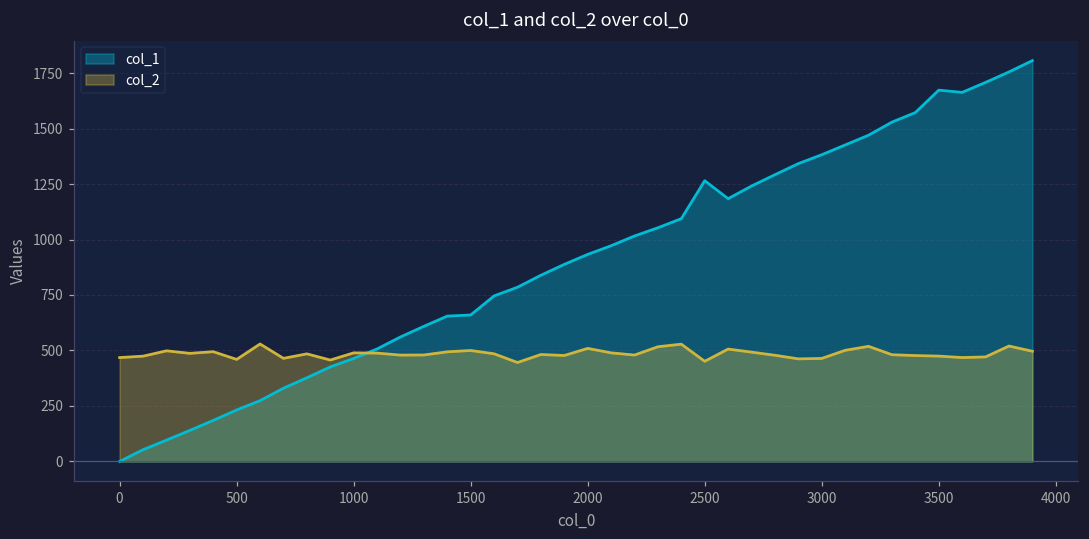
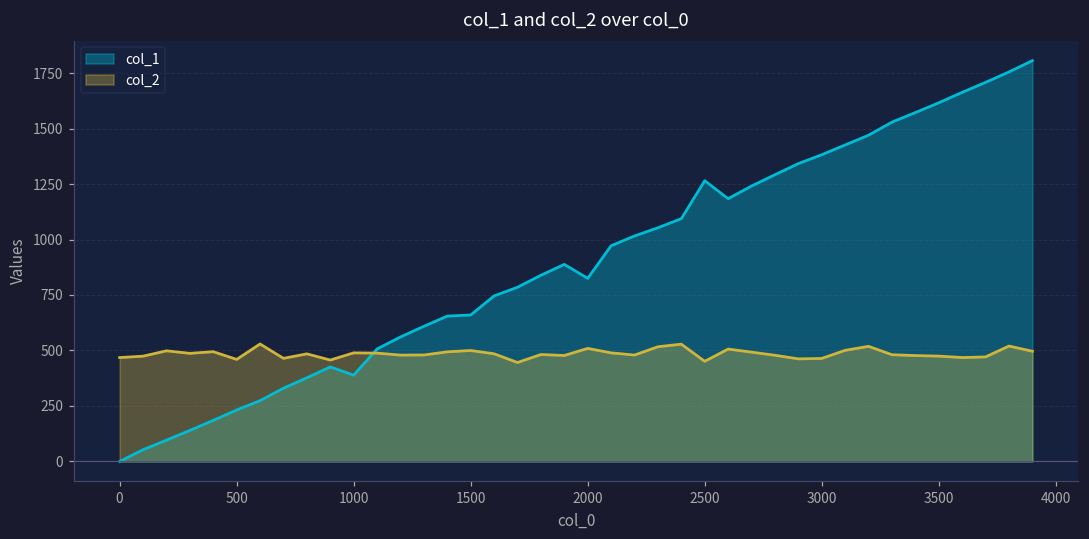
  {
    "col_1": {
      "0": 0,
      "500": 230,
-     "1000": 460,
+     "1000": 390,
      "1500": 660,
-     "2000": 930,
+     "2000": 830,
      "2500": 1270,
      "3000": 1380,
-     "3500": 1670
+     "3500": 1620
    },
    "col_2": {
      "0": 470,
      "500": 460,
      "1000": 490,
      "1500": 500,
      "2000": 510,
      "2500": 450,
      "3000": 460,
      "3500": 470
    }
  }
